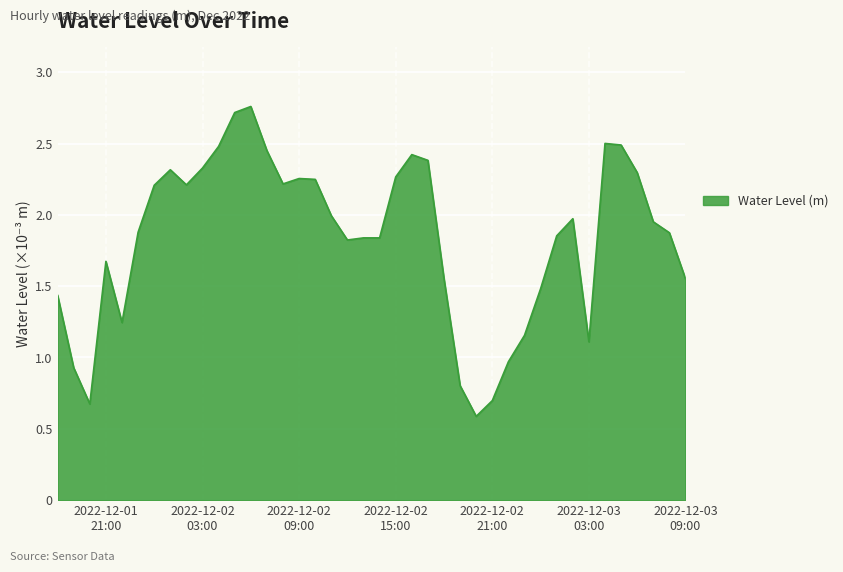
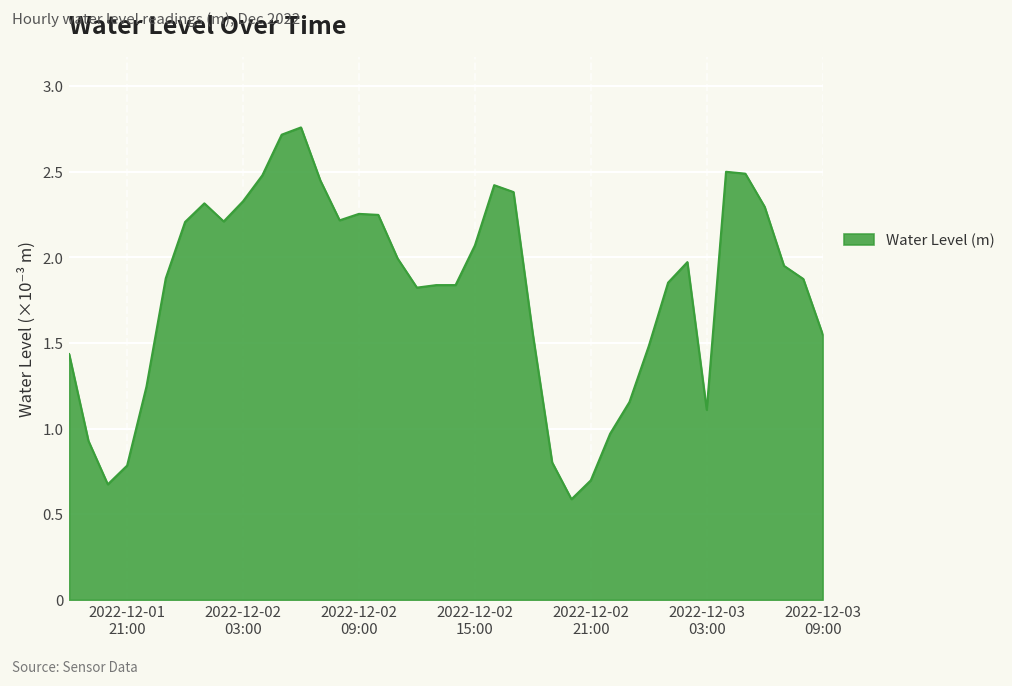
  {
-   "2022-12-01 21:00": 1.67,
+   "2022-12-01 21:00": 0.78,
    "2022-12-02 03:00": 2.33,
    "2022-12-02 09:00": 2.25,
-   "2022-12-02 15:00": 2.27,
+   "2022-12-02 15:00": 2.07,
    "2022-12-02 21:00": 0.70,
    "2022-12-03 03:00": 1.11,
    "2022-12-03 09:00": 1.55
  }
